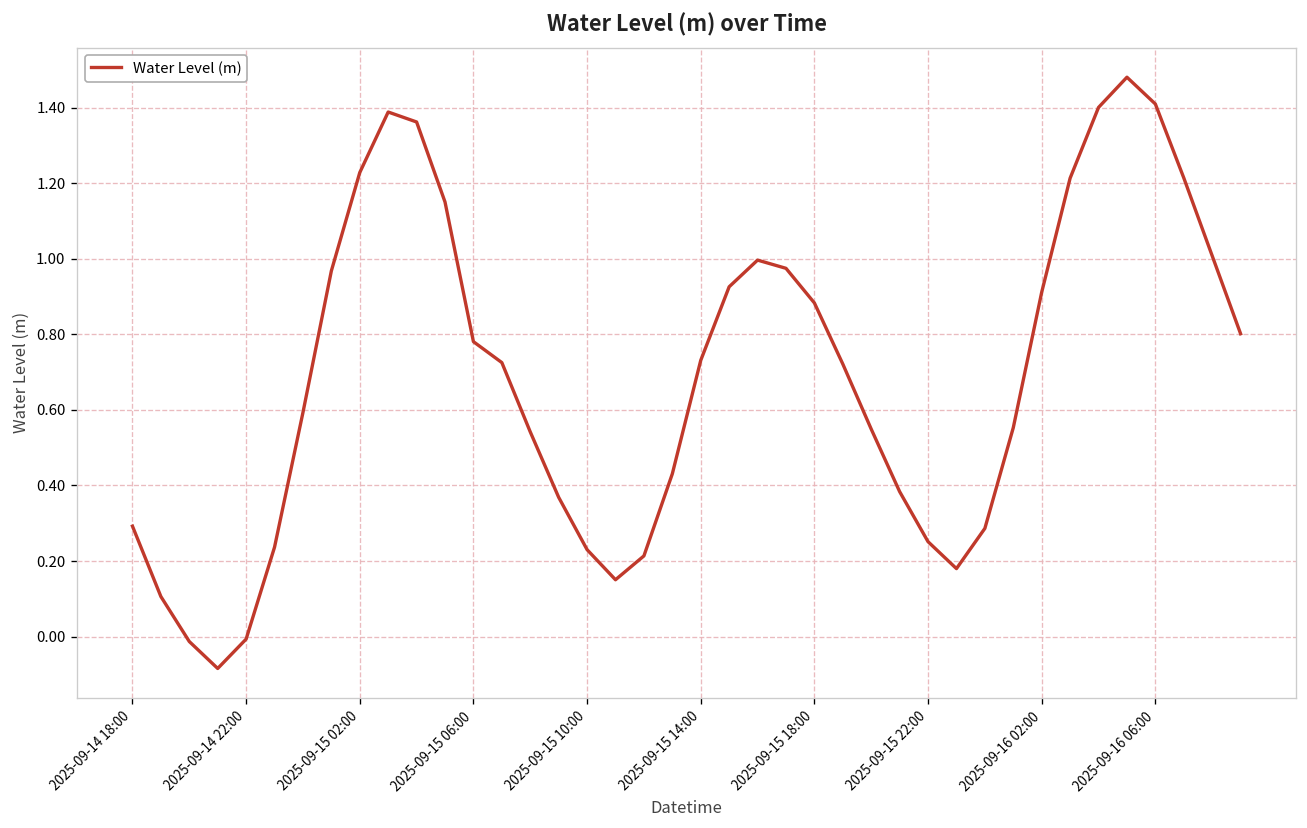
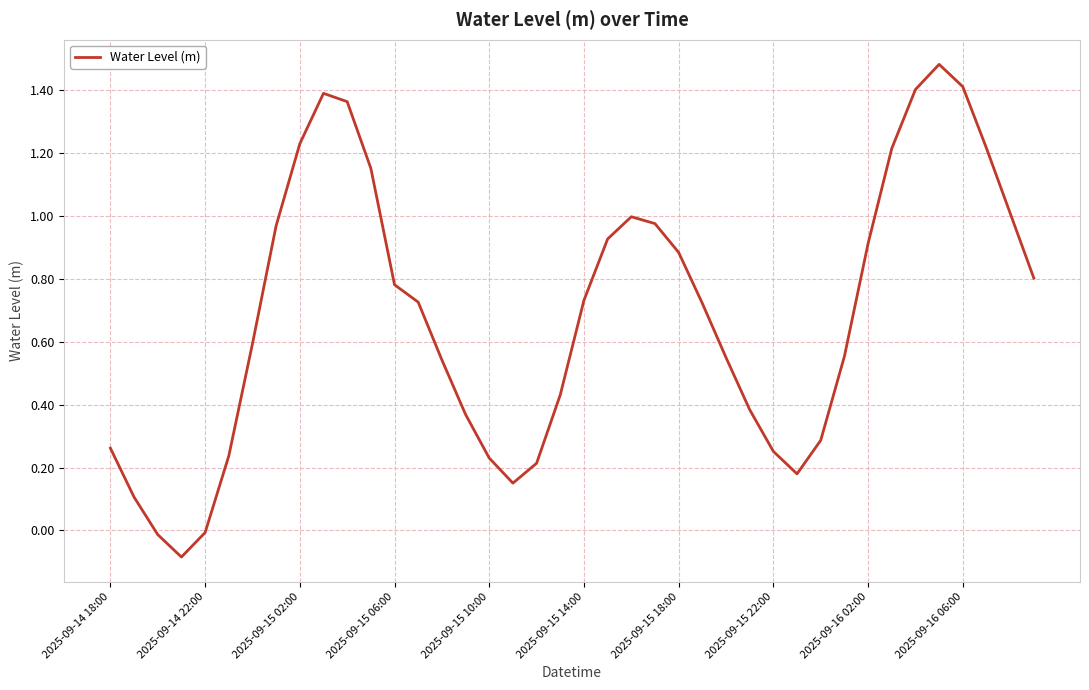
  {
-   "2025-09-14 18:00": 0.29,
+   "2025-09-14 18:00": 0.26,
    "2025-09-14 22:00": -0.01,
    "2025-09-15 02:00": 1.23,
    "2025-09-15 06:00": 0.78,
    "2025-09-15 10:00": 0.23,
    "2025-09-15 14:00": 0.73,
    "2025-09-15 18:00": 0.88,
    "2025-09-15 22:00": 0.25,
    "2025-09-16 02:00": 0.91,
    "2025-09-16 06:00": 1.41
  }
